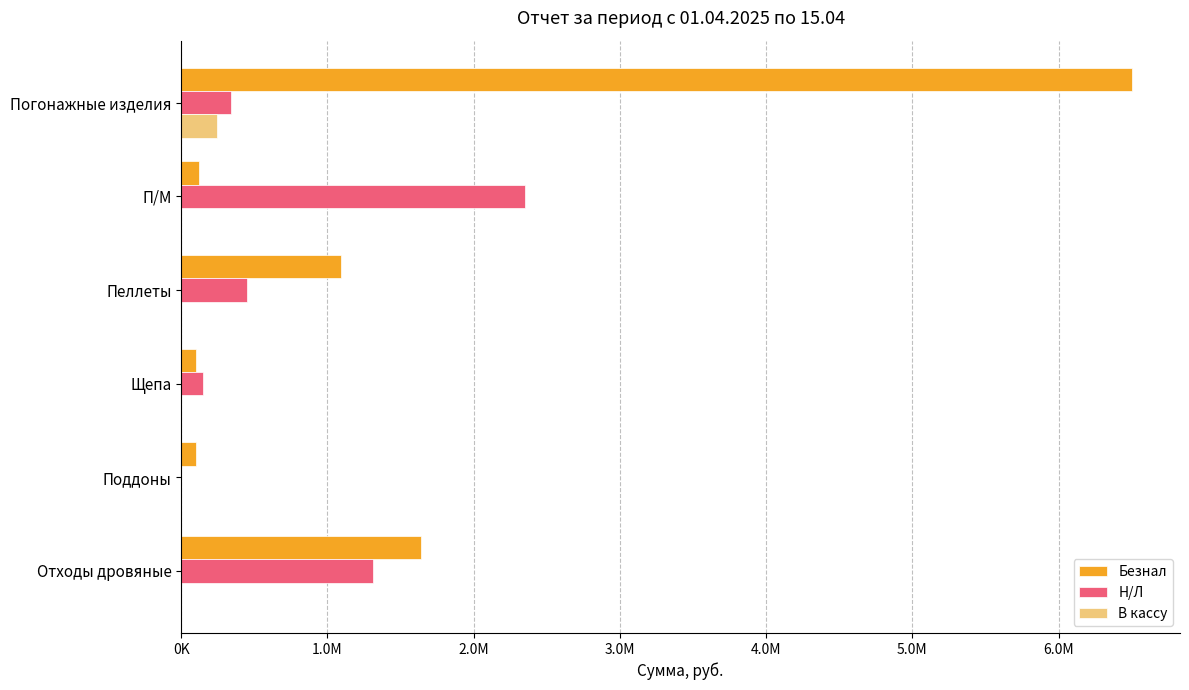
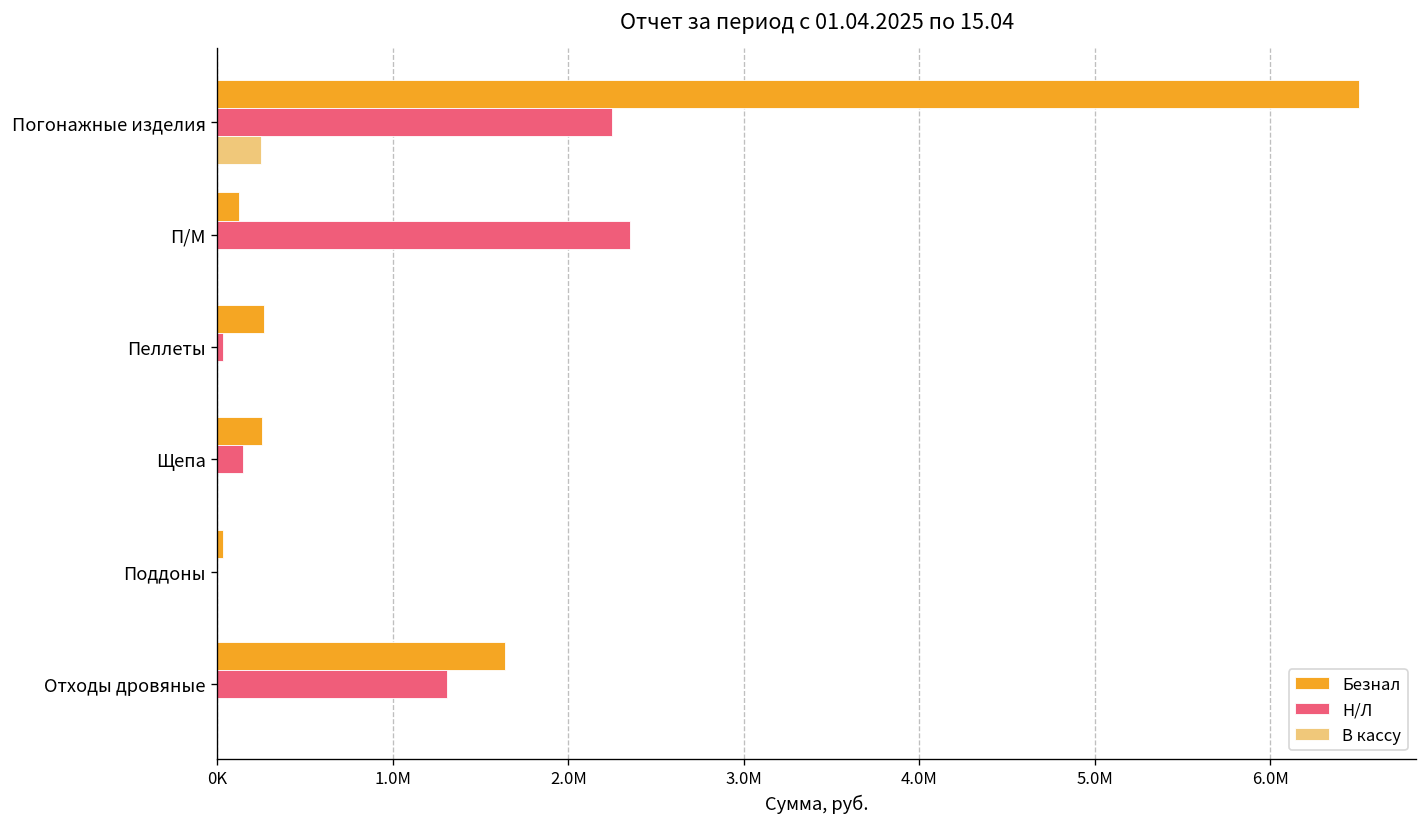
  {
    "Безнал": {
      "Погонажные изделия": 6500000,
      "П/М": 120000,
-     "Пеллеты": 1090000,
-     "Щепа": 100000,
-     "Поддоны": 100000,
+     "Пеллеты": 270000,
+     "Щепа": 250000,
+     "Поддоны": 30000,
      "Отходы дровяные": 1640000
    },
    "Н/Л": {
-     "Погонажные изделия": 340000,
+     "Погонажные изделия": 2250000,
      "П/М": 2350000,
-     "Пеллеты": 450000,
+     "Пеллеты": 30000,
      "Щепа": 150000,
      "Поддоны": 0,
      "Отходы дровяные": 1310000
    },
    "В кассу": {
      "Погонажные изделия": 250000,
      "П/М": 0,
      "Пеллеты": 0,
      "Щепа": 0,
      "Поддоны": 0,
      "Отходы дровяные": 0
    }
  }
